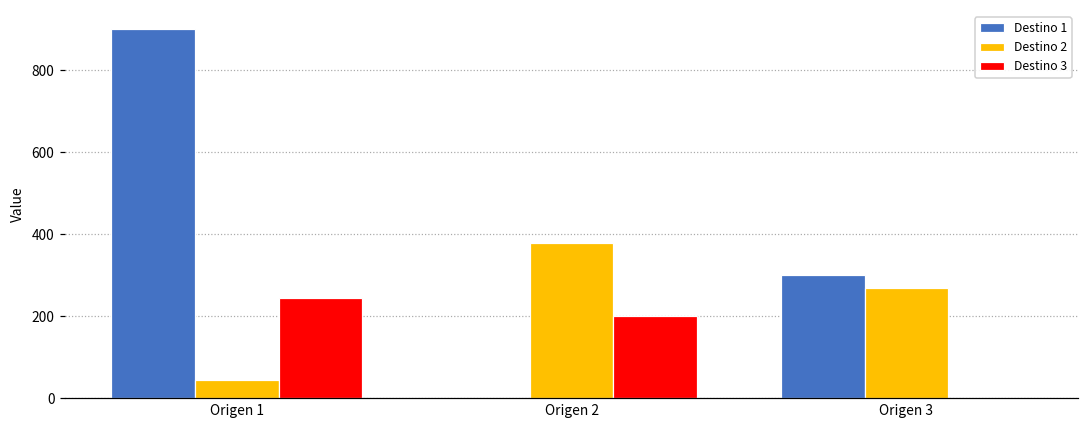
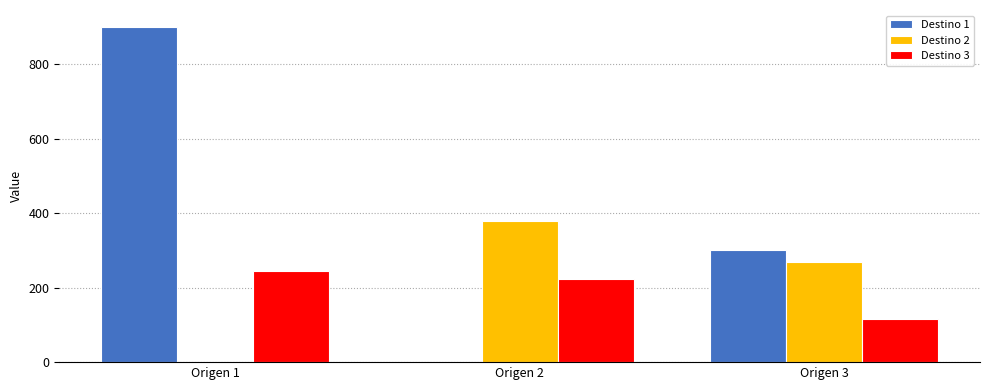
  {
    "Destino 1": {
      "Origen 1": 900,
      "Origen 2": 0,
      "Origen 3": 300
    },
    "Destino 2": {
-     "Origen 1": 40,
+     "Origen 1": 0,
      "Origen 2": 380,
      "Origen 3": 270
    },
    "Destino 3": {
      "Origen 1": 240,
-     "Origen 2": 200,
-     "Origen 3": 0
+     "Origen 2": 220,
+     "Origen 3": 120
    }
  }
